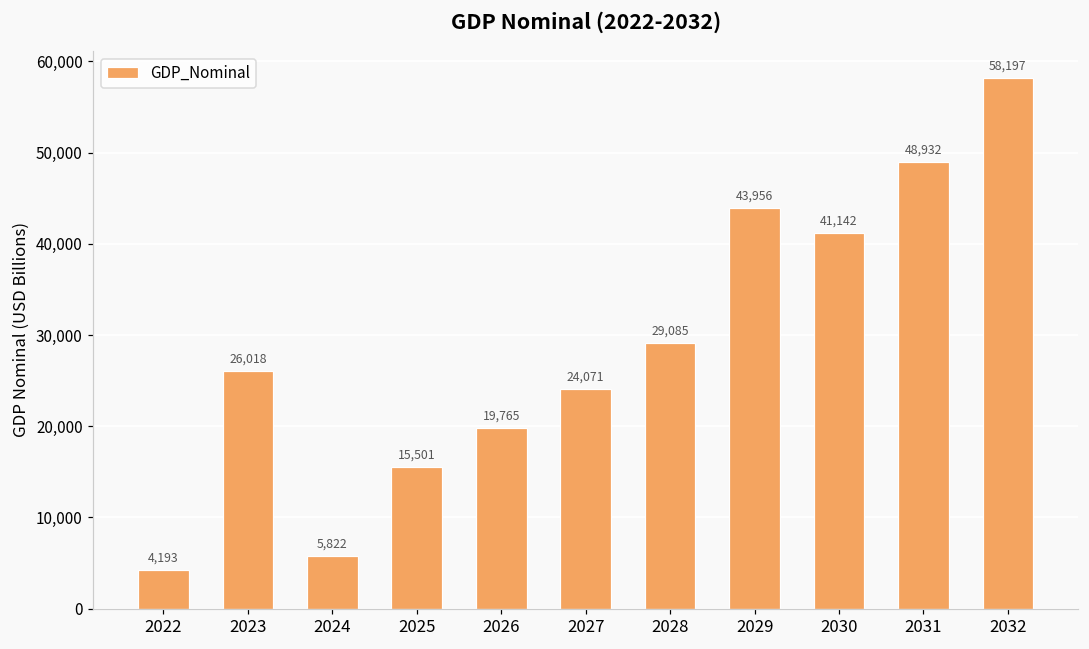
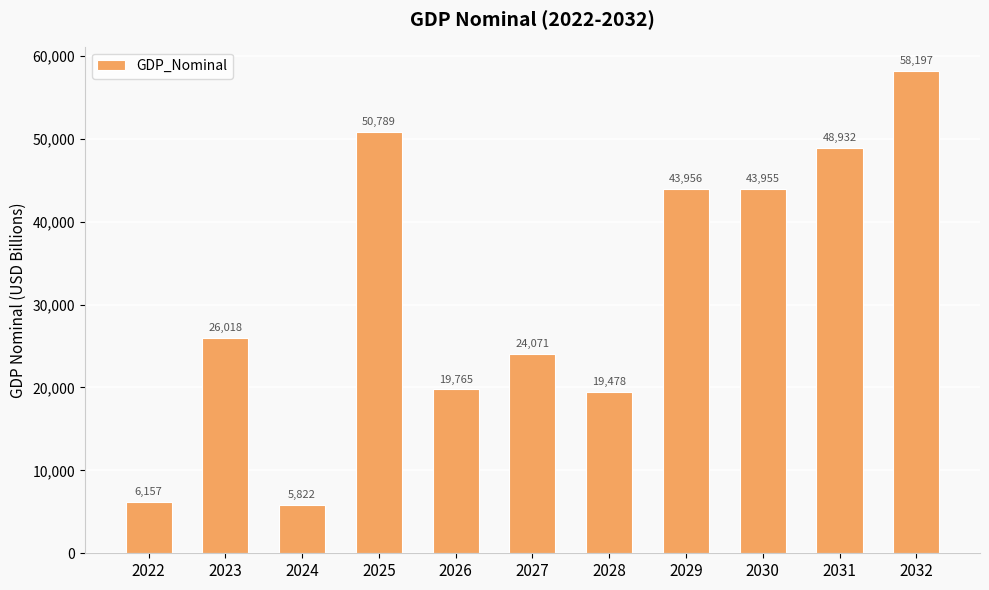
  {
-   "2022": "4,193",
+   "2022": "6,157",
    "2023": "26,018",
    "2024": "5,822",
-   "2025": "15,501",
+   "2025": "50,789",
    "2026": "19,765",
    "2027": "24,071",
-   "2028": "29,085",
+   "2028": "19,478",
    "2029": "43,956",
-   "2030": "41,142",
+   "2030": "43,955",
    "2031": "48,932",
    "2032": "58,197"
  }
